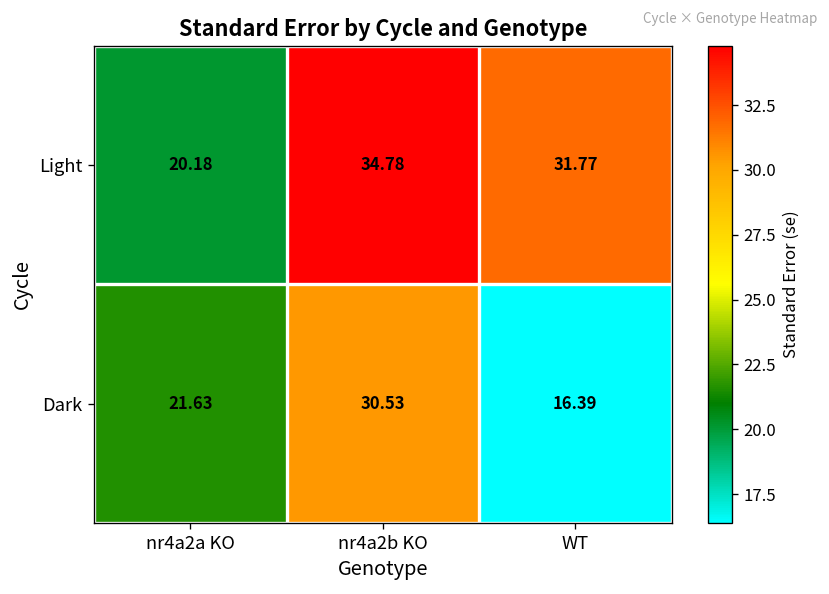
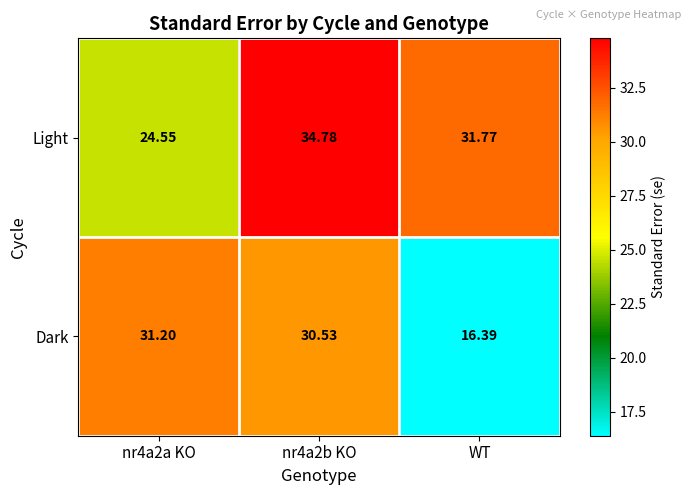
  {
    "Light": {
-     "nr4a2a KO": 20.18,
+     "nr4a2a KO": 24.55,
      "nr4a2b KO": 34.78,
      "WT": 31.77
    },
    "Dark": {
-     "nr4a2a KO": 21.63,
+     "nr4a2a KO": 31.20,
      "nr4a2b KO": 30.53,
      "WT": 16.39
    }
  }
